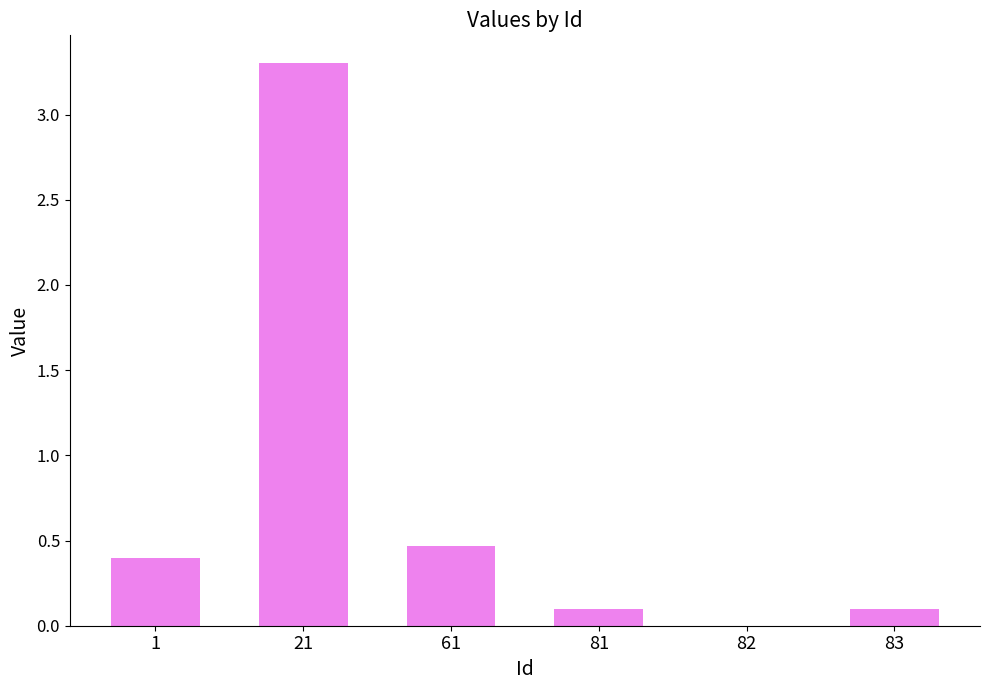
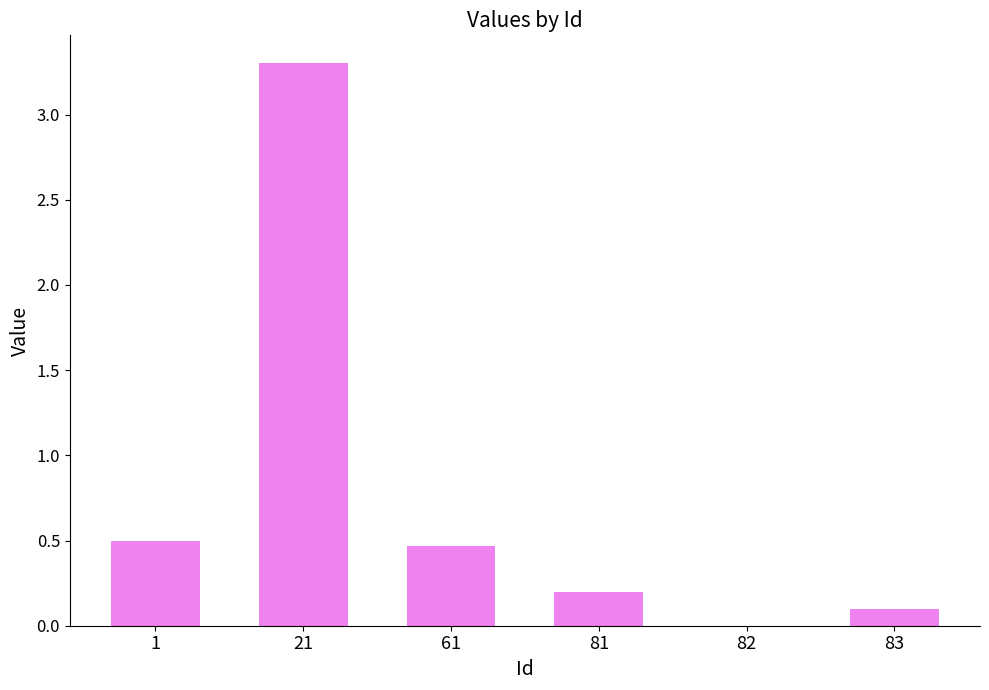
  {
-   "1": 0.4,
+   "1": 0.5,
    "21": 3.3,
    "61": 0.47,
-   "81": 0.1,
+   "81": 0.2,
    "82": 0.0,
    "83": 0.1
  }
